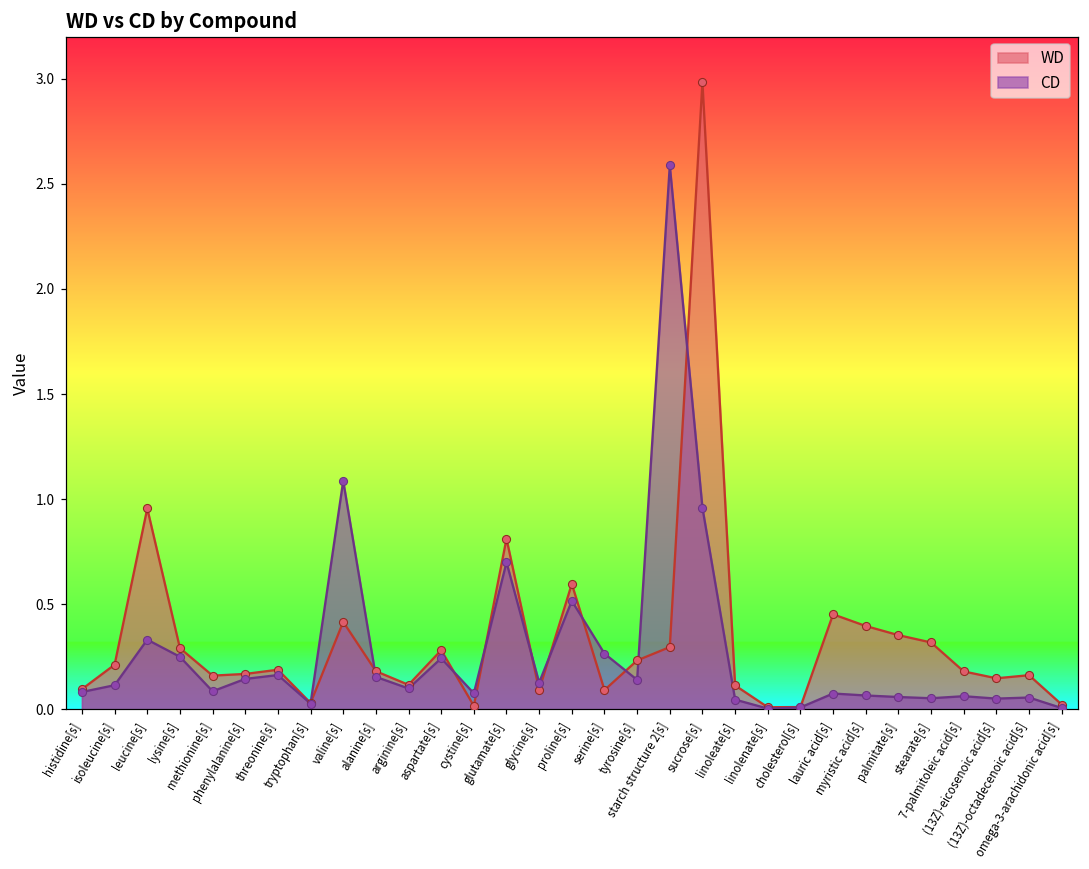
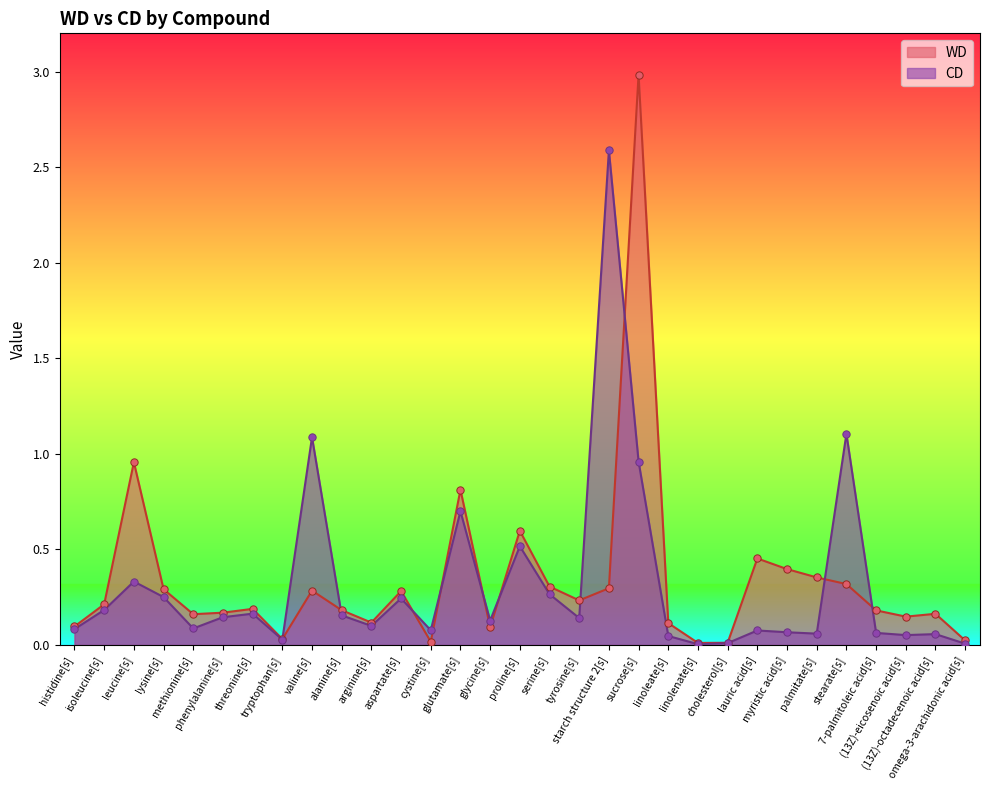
  {
    "WD": {
      "histidine[s]": 0.10,
      "isoleucine[s]": 0.21,
      "leucine[s]": 0.96,
      "lysine[s]": 0.29,
      "methionine[s]": 0.16,
      "phenylalanine[s]": 0.17,
      "threonine[s]": 0.19,
-     "valine[s]": 0.42,
+     "valine[s]": 0.28,
      "alanine[s]": 0.18,
      "arginine[s]": 0.12,
      "aspartate[s]": 0.28,
      "cystine[s]": 0.02,
      "glutamate[s]": 0.81,
      "glycine[s]": 0.09,
      "proline[s]": 0.60,
-     "serine[s]": 0.09,
+     "serine[s]": 0.31,
      "tyrosine[s]": 0.23,
      "starch structure 2[s]": 0.30,
      "sucrose[s]": 2.98,
      "linoleate[s]": 0.11,
      "lauric acid[s]": 0.45,
      "myristic acid[s]": 0.40,
      "palmitate[s]": 0.35,
      "stearate[s]": 0.32,
      "7-palmitoleic acid[s]": 0.18,
      "(13Z)-eicosenoic acid[s]": 0.15,
      "(13Z)-octadecenoic acid[s]": 0.16,
      "omega-3-arachidonic acid[s]": 0.02
    },
    "CD": {
      "histidine[s]": 0.08,
-     "isoleucine[s]": 0.12,
+     "isoleucine[s]": 0.18,
      "leucine[s]": 0.33,
      "lysine[s]": 0.25,
      "methionine[s]": 0.09,
      "phenylalanine[s]": 0.15,
      "threonine[s]": 0.16,
      "valine[s]": 1.09,
      "alanine[s]": 0.16,
      "arginine[s]": 0.10,
      "aspartate[s]": 0.24,
      "cystine[s]": 0.08,
      "glutamate[s]": 0.70,
      "glycine[s]": 0.13,
      "proline[s]": 0.52,
      "serine[s]": 0.27,
      "tyrosine[s]": 0.14,
      "starch structure 2[s]": 2.59,
      "sucrose[s]": 0.96,
      "linoleate[s]": 0.05,
      "lauric acid[s]": 0.08,
      "myristic acid[s]": 0.07,
      "palmitate[s]": 0.06,
-     "stearate[s]": 0.05,
+     "stearate[s]": 1.10,
      "7-palmitoleic acid[s]": 0.06,
      "(13Z)-eicosenoic acid[s]": 0.05,
      "(13Z)-octadecenoic acid[s]": 0.06,
      "omega-3-arachidonic acid[s]": 0.01
    }
  }
